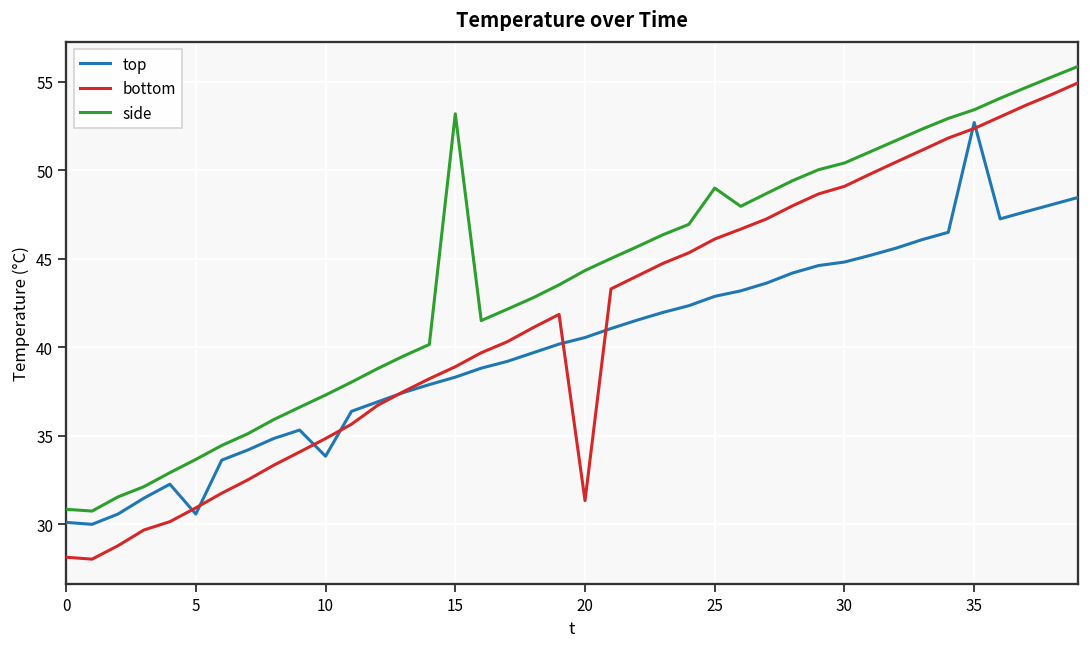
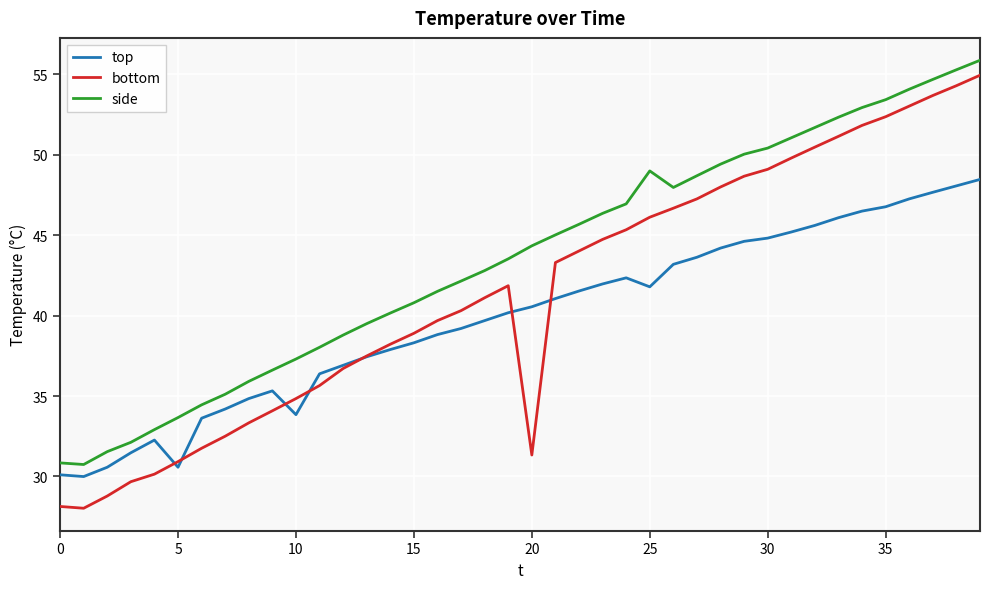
  {
    "top": {
      "0": 30.1,
      "5": 30.6,
      "10": 33.8,
      "15": 38.3,
      "20": 40.6,
-     "25": 42.9,
+     "25": 41.8,
      "30": 44.8,
-     "35": 52.7
+     "35": 46.8
    },
    "bottom": {
      "0": 28.1,
      "5": 30.9,
      "10": 34.8,
      "15": 38.9,
      "20": 31.3,
      "25": 46.1,
      "30": 49.1,
      "35": 52.4
    },
    "side": {
      "0": 30.8,
      "5": 33.7,
      "10": 37.3,
-     "15": 53.2,
+     "15": 40.8,
      "20": 44.3,
      "25": 49.0,
      "30": 50.4,
      "35": 53.4
    }
  }
